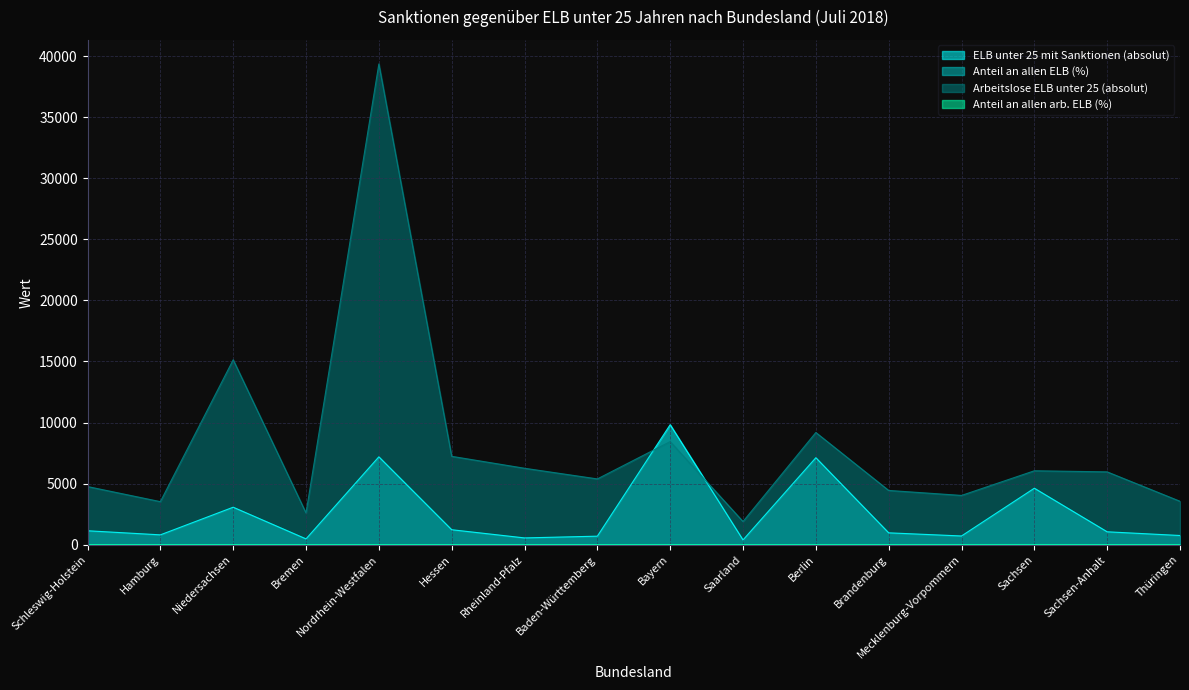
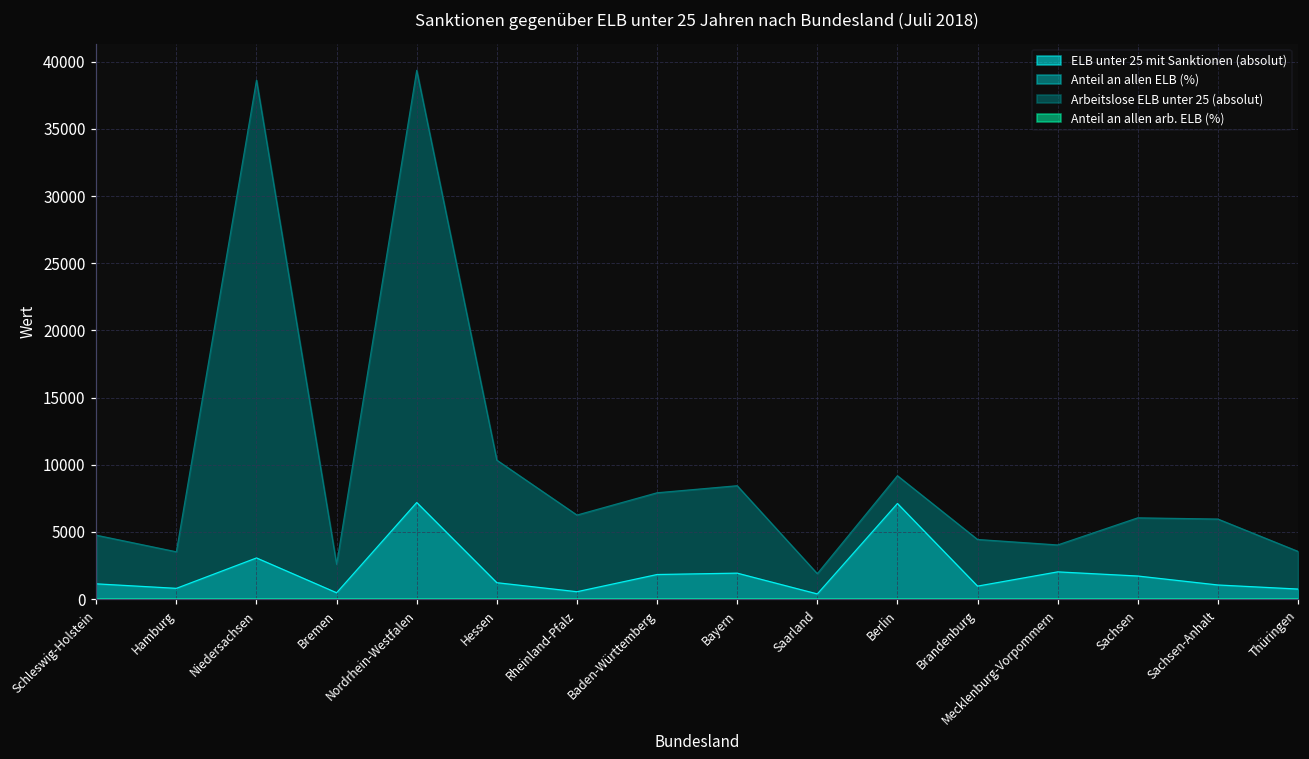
  {
    "ELB unter 25 mit Sanktionen (absolut)": {
      "Schleswig-Holstein": 1100,
      "Hamburg": 800,
      "Niedersachsen": 3100,
      "Bremen": 500,
      "Nordrhein-Westfalen": 7200,
      "Hessen": 1200,
      "Rheinland-Pfalz": 600,
-     "Baden-Württemberg": 700,
-     "Bayern": 9800,
+     "Baden-Württemberg": 1800,
+     "Bayern": 1900,
      "Saarland": 400,
      "Berlin": 7100,
      "Brandenburg": 1000,
-     "Mecklenburg-Vorpommern": 700,
-     "Sachsen": 4600,
+     "Mecklenburg-Vorpommern": 2000,
+     "Sachsen": 1700,
      "Sachsen-Anhalt": 1100,
      "Thüringen": 800
    },
    "Arbeitslose ELB unter 25 (absolut)": {
      "Schleswig-Holstein": 4800,
      "Hamburg": 3500,
-     "Niedersachsen": 15100,
+     "Niedersachsen": 38600,
      "Bremen": 2600,
      "Nordrhein-Westfalen": 39400,
-     "Hessen": 7200,
+     "Hessen": 10300,
      "Rheinland-Pfalz": 6300,
-     "Baden-Württemberg": 5400,
+     "Baden-Württemberg": 7900,
      "Bayern": 8400,
      "Saarland": 1900,
      "Berlin": 9200,
      "Brandenburg": 4400,
      "Mecklenburg-Vorpommern": 4000,
      "Sachsen": 6100,
      "Sachsen-Anhalt": 6000,
      "Thüringen": 3600
    }
  }
